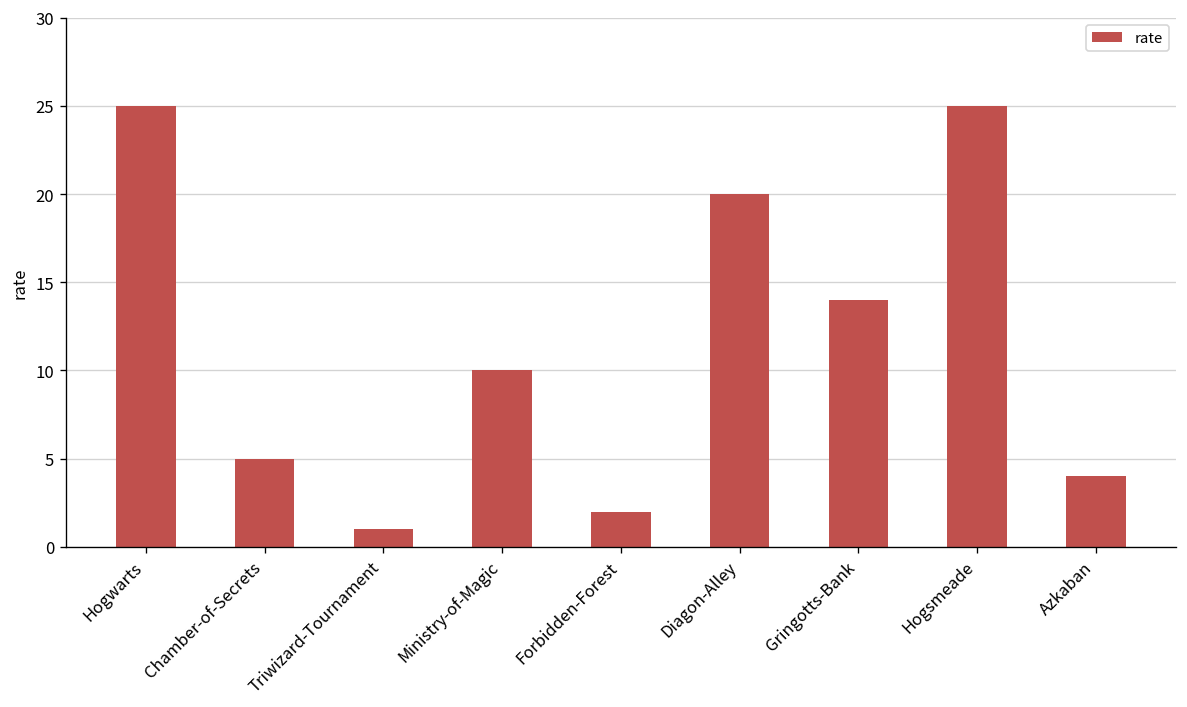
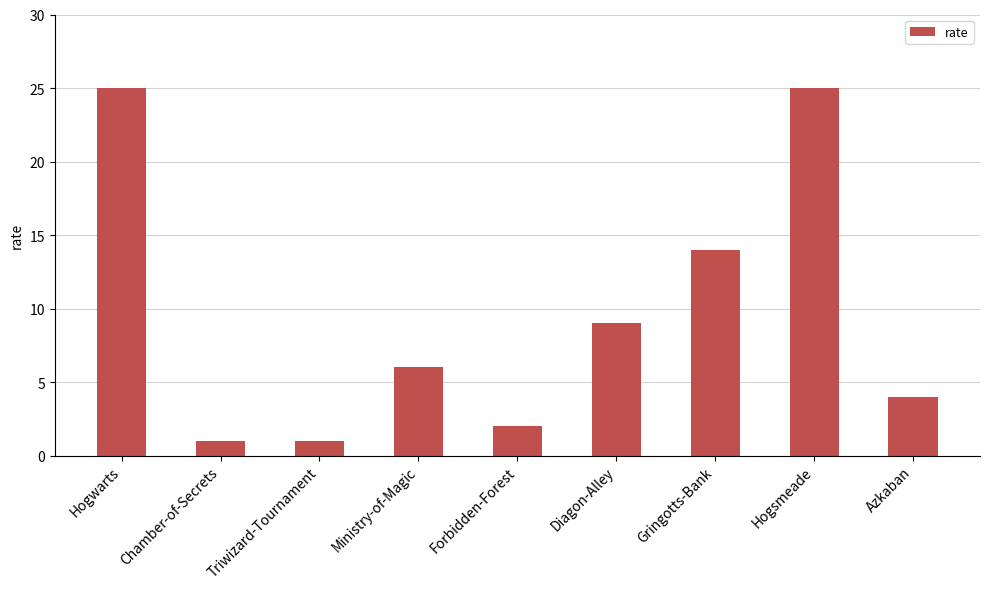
  {
    "Hogwarts": 25,
-   "Chamber-of-Secrets": 5,
+   "Chamber-of-Secrets": 1,
    "Triwizard-Tournament": 1,
-   "Ministry-of-Magic": 10,
+   "Ministry-of-Magic": 6,
    "Forbidden-Forest": 2,
-   "Diagon-Alley": 20,
+   "Diagon-Alley": 9,
    "Gringotts-Bank": 14,
    "Hogsmeade": 25,
    "Azkaban": 4
  }
